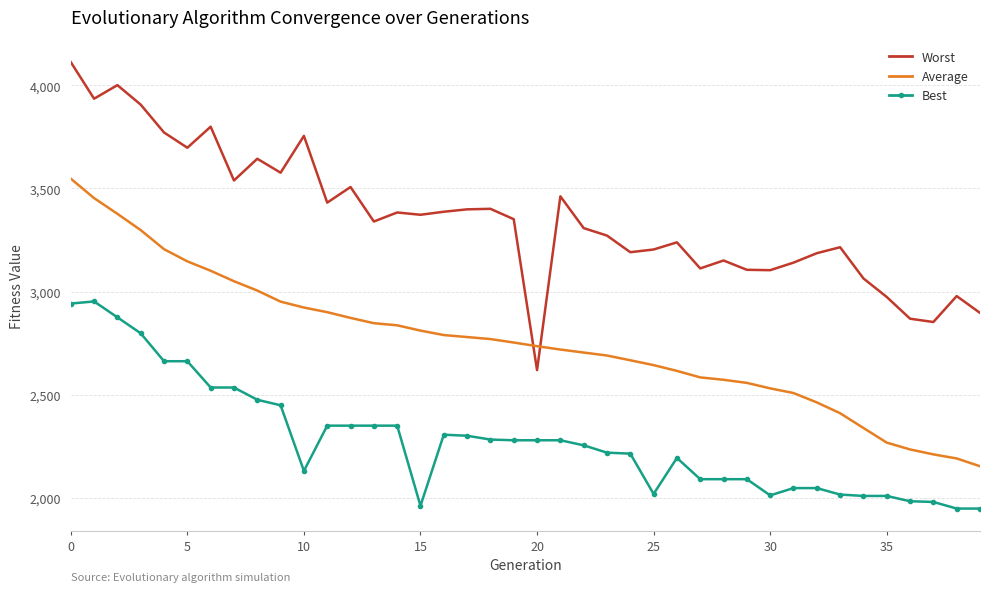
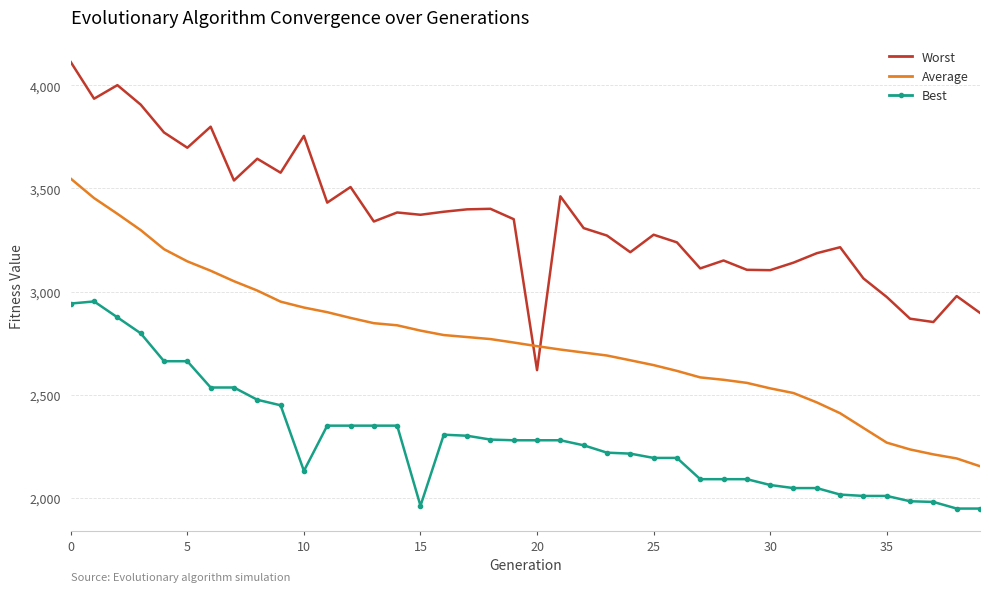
  {
    "Worst": {
      "0": "4,110",
      "5": "3,700",
      "10": "3,750",
      "15": "3,370",
      "20": "2,620",
-     "25": "3,200",
+     "25": "3,280",
      "30": "3,100",
      "35": "2,970"
    },
    "Average": {
      "0": "3,550",
      "5": "3,150",
      "10": "2,920",
      "15": "2,810",
      "20": "2,740",
      "25": "2,640",
      "30": "2,530",
      "35": "2,270"
    },
    "Best": {
      "0": "2,940",
      "5": "2,660",
      "10": "2,130",
      "15": "1,960",
      "20": "2,280",
-     "25": "2,020",
-     "30": "2,010",
+     "25": "2,190",
+     "30": "2,060",
      "35": "2,010"
    }
  }
